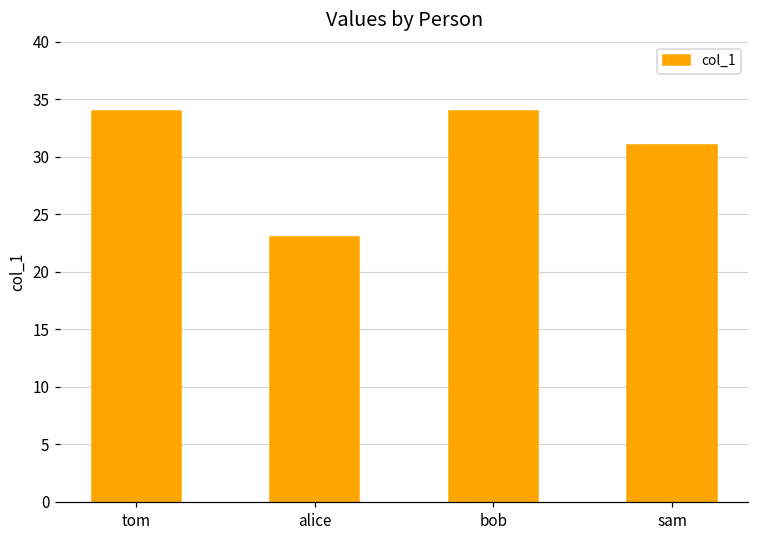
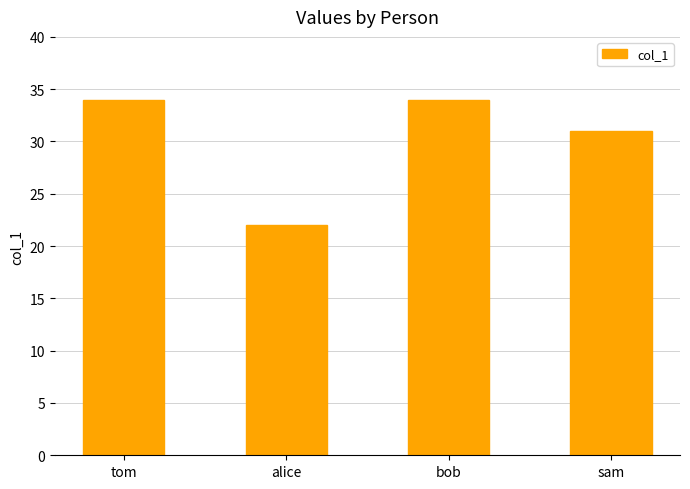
  {
    "tom": 34,
-   "alice": 23,
+   "alice": 22,
    "bob": 34,
    "sam": 31
  }
